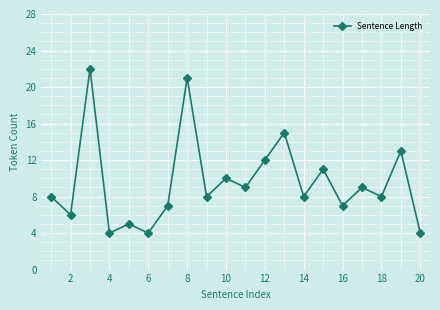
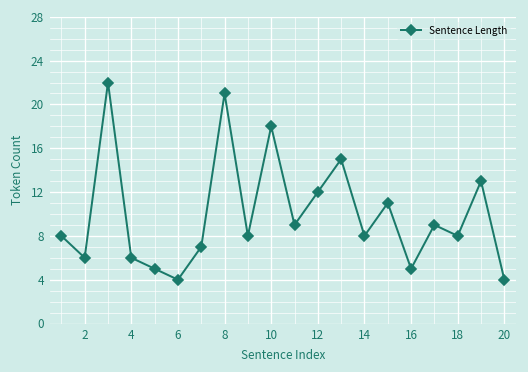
  {
    "2": 6,
-   "4": 4,
+   "4": 6,
    "6": 4,
    "8": 21,
-   "10": 10,
+   "10": 18,
    "12": 12,
    "14": 8,
-   "16": 7,
+   "16": 5,
    "18": 8,
    "20": 4
  }
